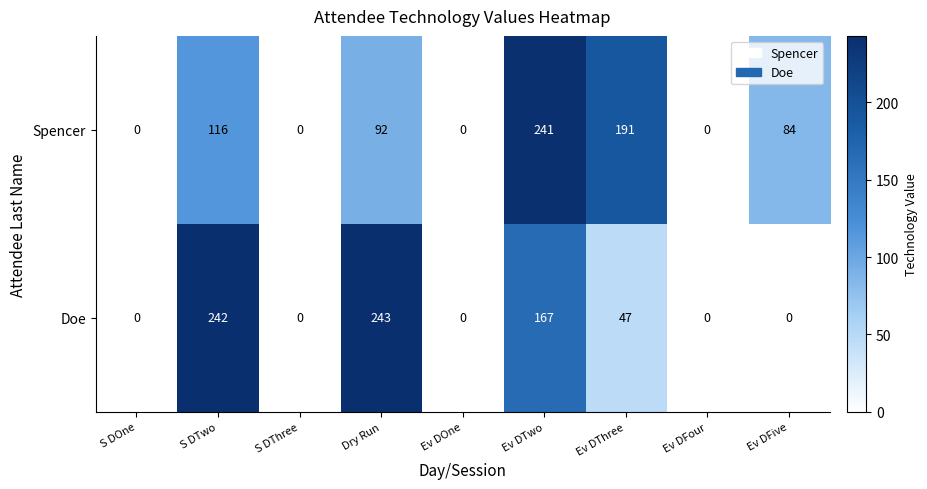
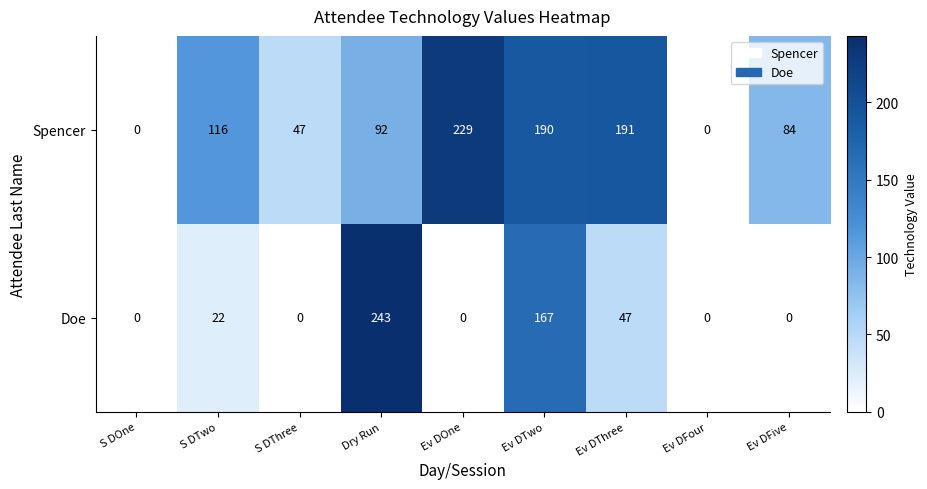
  {
    "Spencer": {
      "S DOne": 0,
      "S DTwo": 116,
-     "S DThree": 0,
+     "S DThree": 47,
      "Dry Run": 92,
-     "Ev DOne": 0,
-     "Ev DTwo": 241,
+     "Ev DOne": 229,
+     "Ev DTwo": 190,
      "Ev DThree": 191,
      "Ev DFour": 0,
      "Ev DFive": 84
    },
    "Doe": {
      "S DOne": 0,
-     "S DTwo": 242,
+     "S DTwo": 22,
      "S DThree": 0,
      "Dry Run": 243,
      "Ev DOne": 0,
      "Ev DTwo": 167,
      "Ev DThree": 47,
      "Ev DFour": 0,
      "Ev DFive": 0
    }
  }
